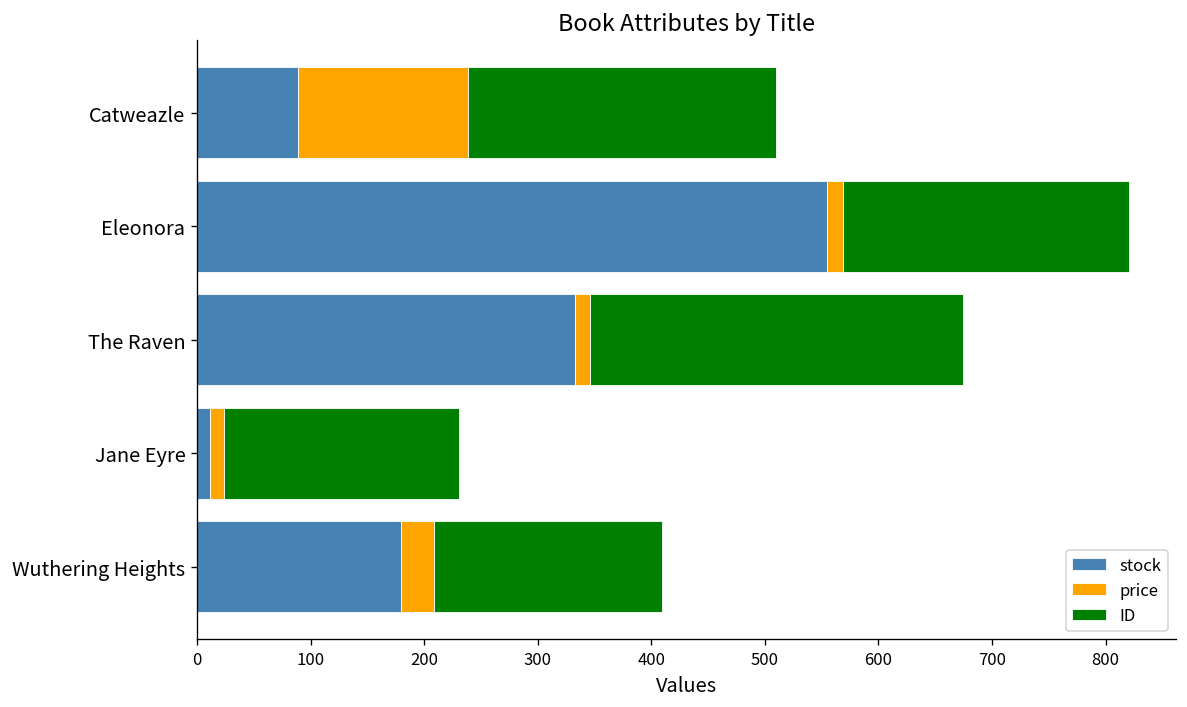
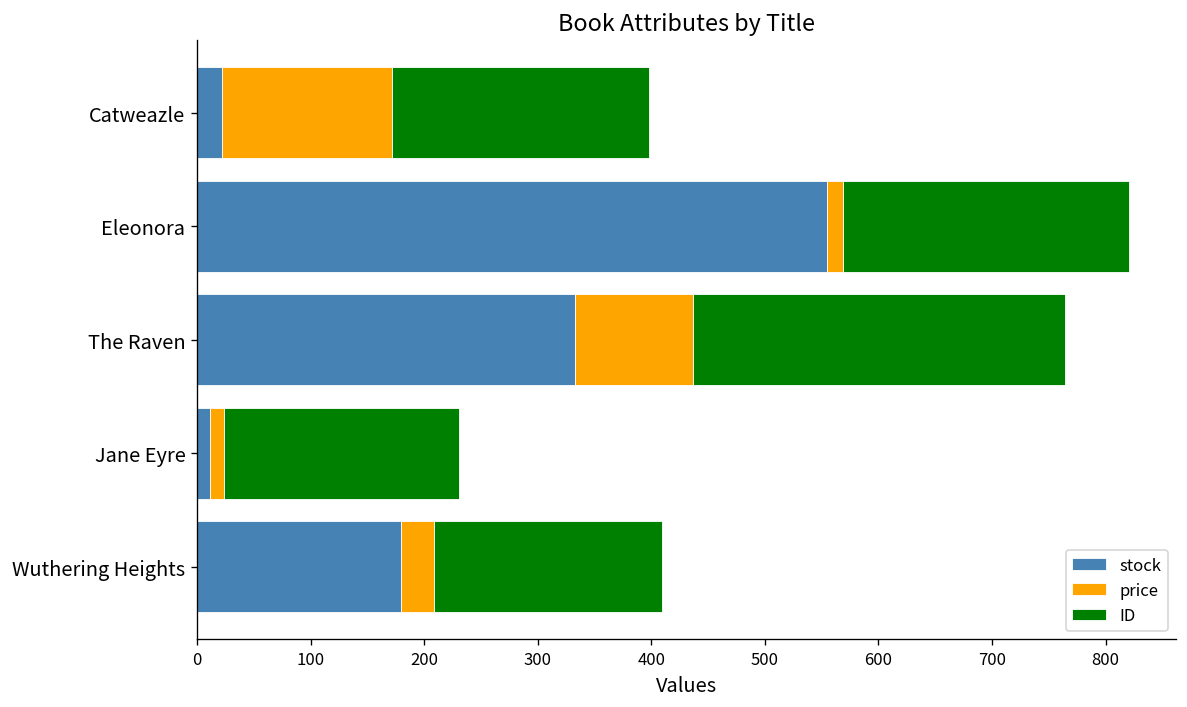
  {
    "stock": {
-     "Catweazle": 90,
+     "Catweazle": 20,
      "Eleonora": 560,
      "The Raven": 330,
      "Jane Eyre": 10,
      "Wuthering Heights": 180
    },
    "price": {
      "Catweazle": 150,
      "Eleonora": 10,
-     "The Raven": 10,
+     "The Raven": 100,
      "Jane Eyre": 10,
      "Wuthering Heights": 30
    },
    "ID": {
-     "Catweazle": 270,
+     "Catweazle": 230,
      "Eleonora": 250,
      "The Raven": 330,
      "Jane Eyre": 210,
      "Wuthering Heights": 200
    }
  }
